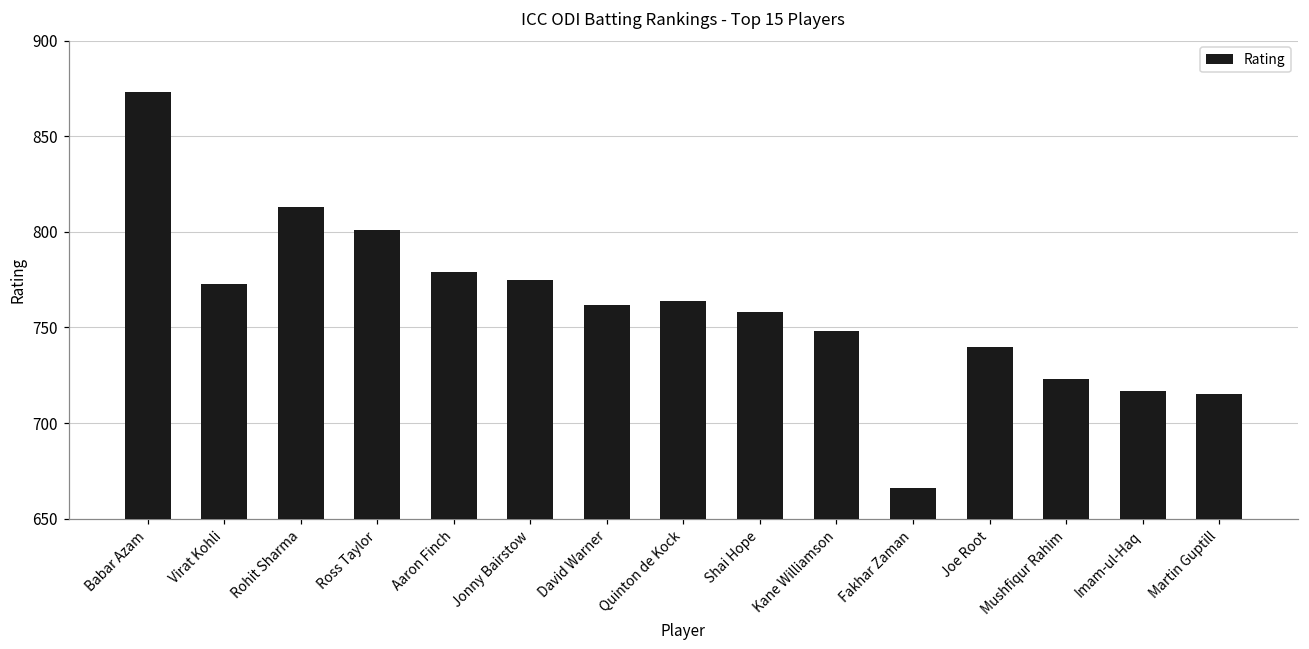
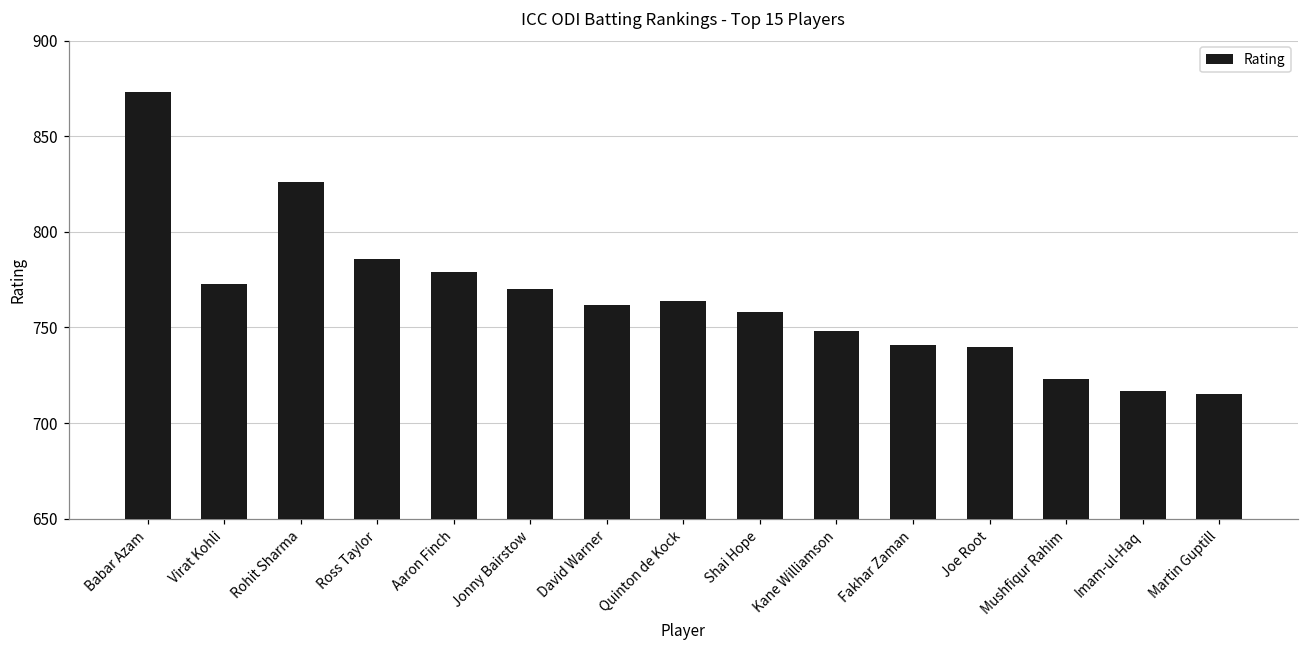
  {
    "Babar Azam": 873,
    "Virat Kohli": 773,
-   "Rohit Sharma": 813,
-   "Ross Taylor": 801,
+   "Rohit Sharma": 826,
+   "Ross Taylor": 786,
    "Aaron Finch": 779,
-   "Jonny Bairstow": 775,
+   "Jonny Bairstow": 770,
    "David Warner": 762,
    "Quinton de Kock": 764,
    "Shai Hope": 758,
    "Kane Williamson": 748,
-   "Fakhar Zaman": 666,
+   "Fakhar Zaman": 741,
    "Joe Root": 740,
    "Mushfiqur Rahim": 723,
    "Imam-ul-Haq": 717,
    "Martin Guptill": 715
  }
